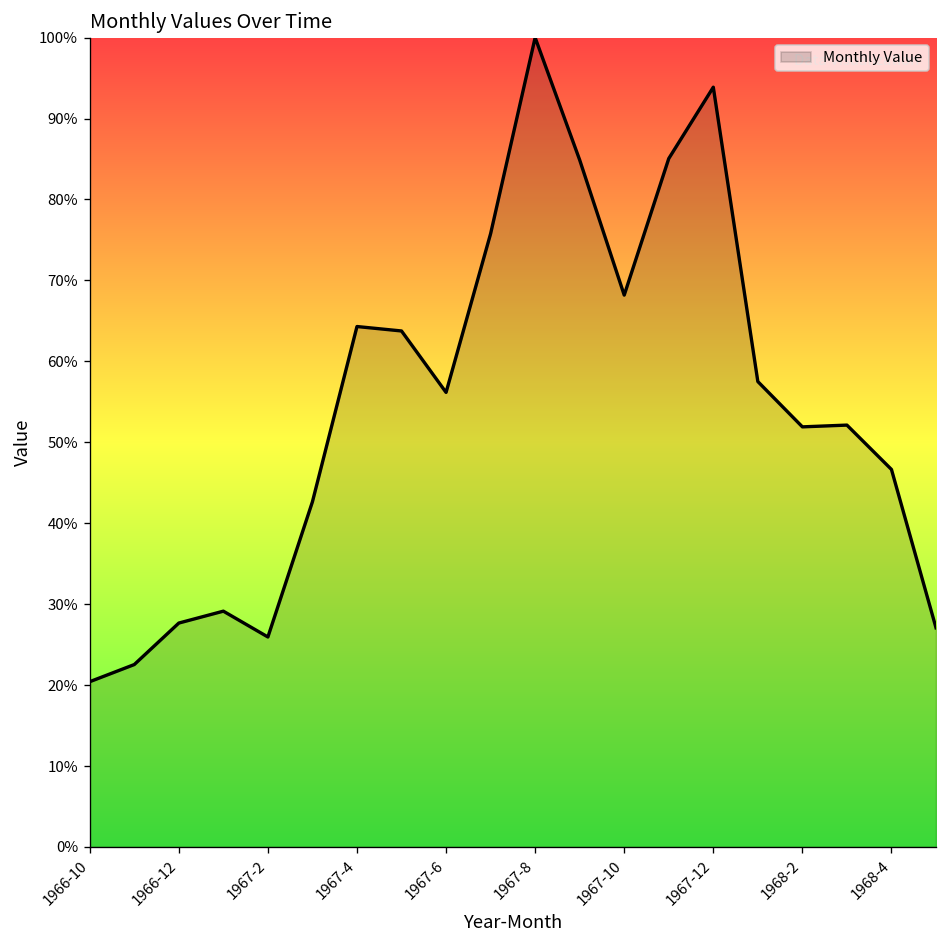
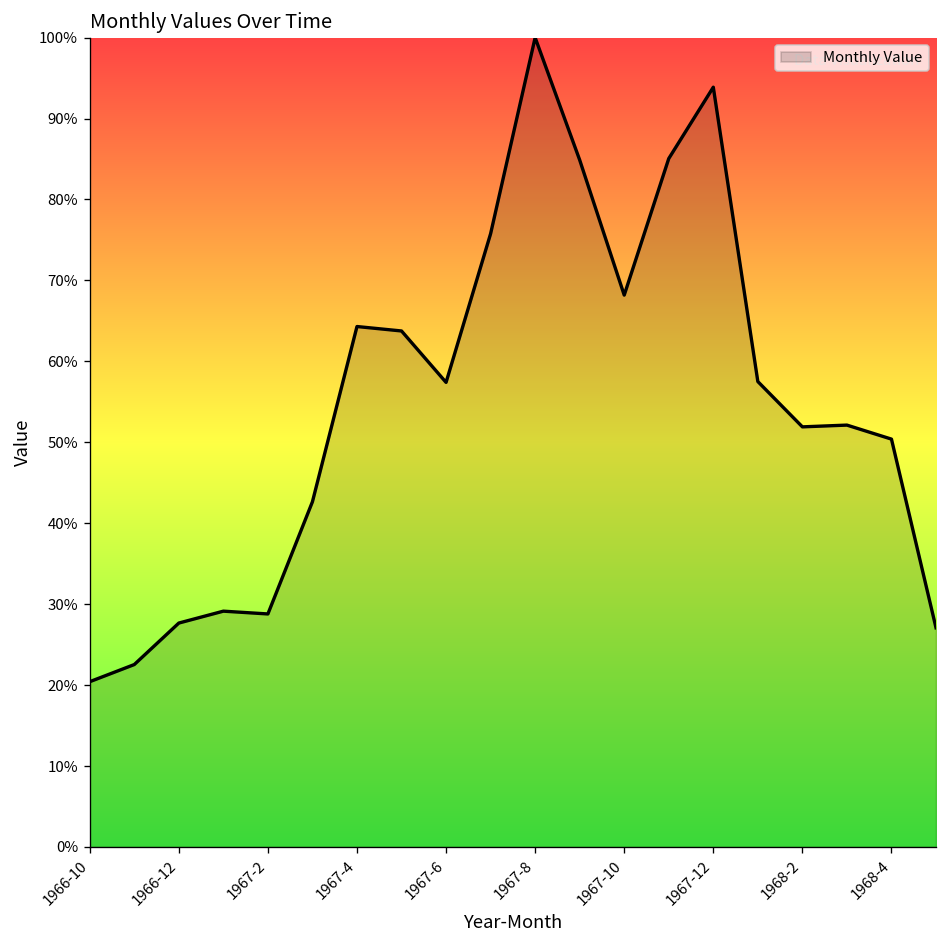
  {
    "1966-10": "20%",
    "1966-12": "28%",
-   "1967-2": "26%",
+   "1967-2": "29%",
    "1967-4": "64%",
-   "1967-6": "56%",
+   "1967-6": "57%",
    "1967-8": "100%",
    "1967-10": "68%",
    "1967-12": "94%",
    "1968-2": "52%",
-   "1968-4": "47%"
+   "1968-4": "50%"
  }
